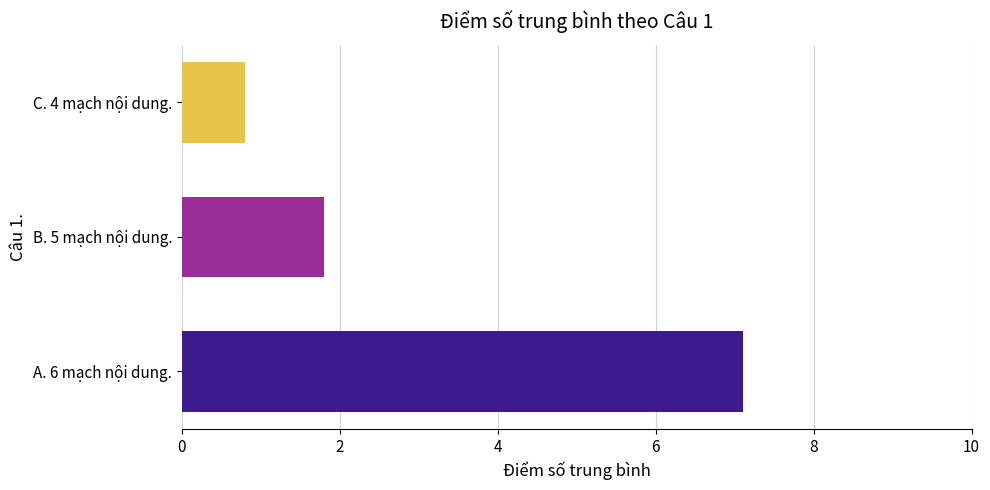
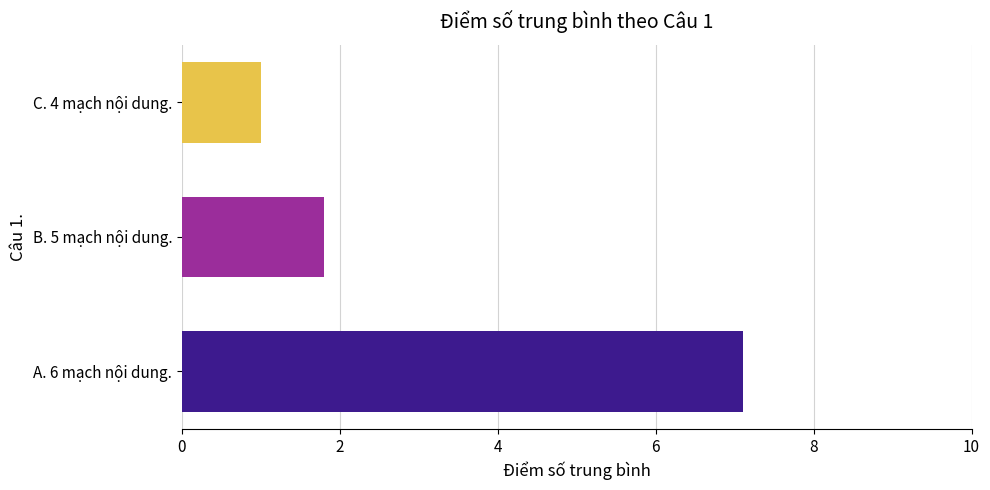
  {
-   "C. 4 mạch nội dung.": 0.8,
+   "C. 4 mạch nội dung.": 1.0,
    "B. 5 mạch nội dung.": 1.8,
    "A. 6 mạch nội dung.": 7.1
  }
